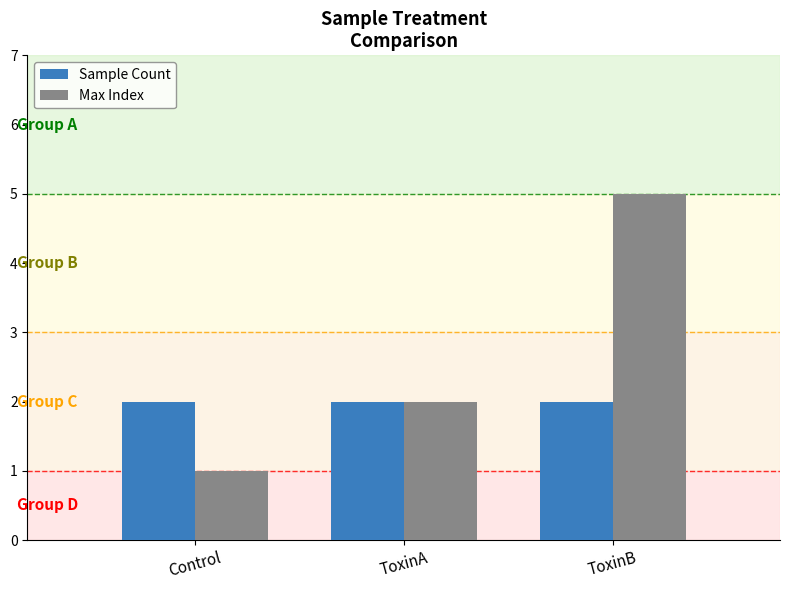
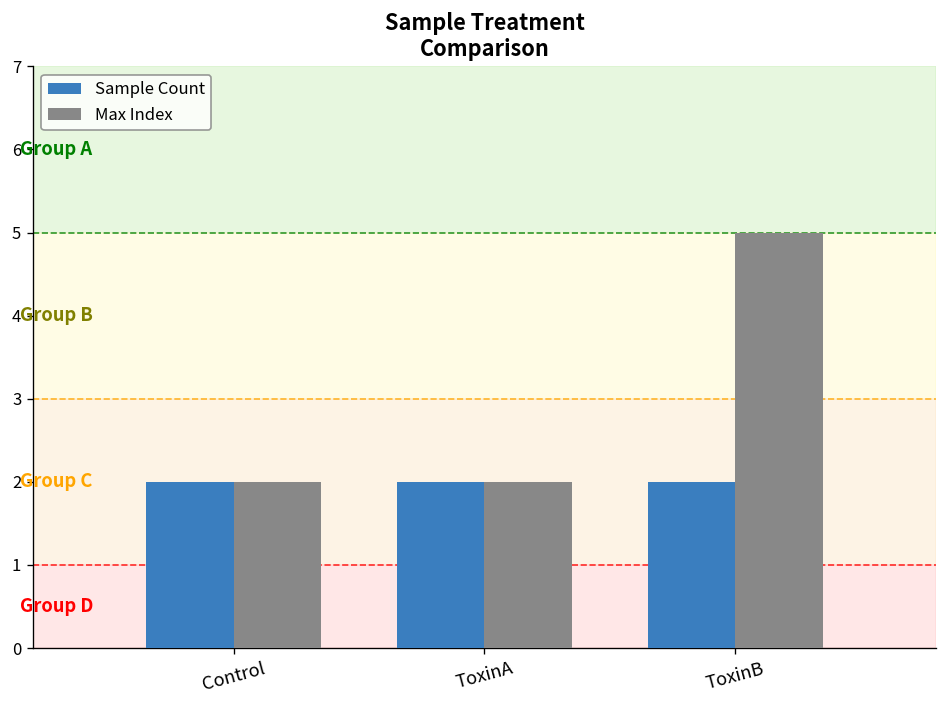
  {
    "Sample Count": {
      "Control": 2,
      "ToxinA": 2,
      "ToxinB": 2
    },
    "Max Index": {
-     "Control": 1,
+     "Control": 2,
      "ToxinA": 2,
      "ToxinB": 5
    }
  }
